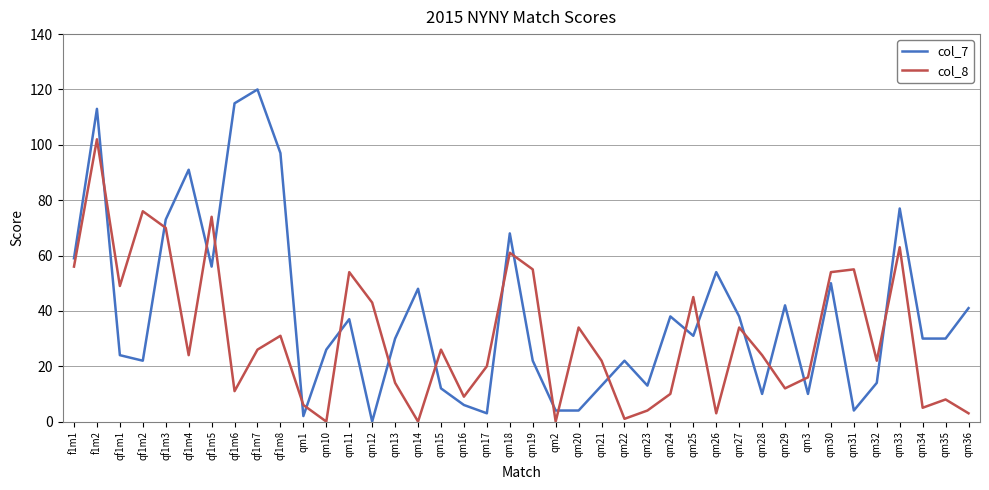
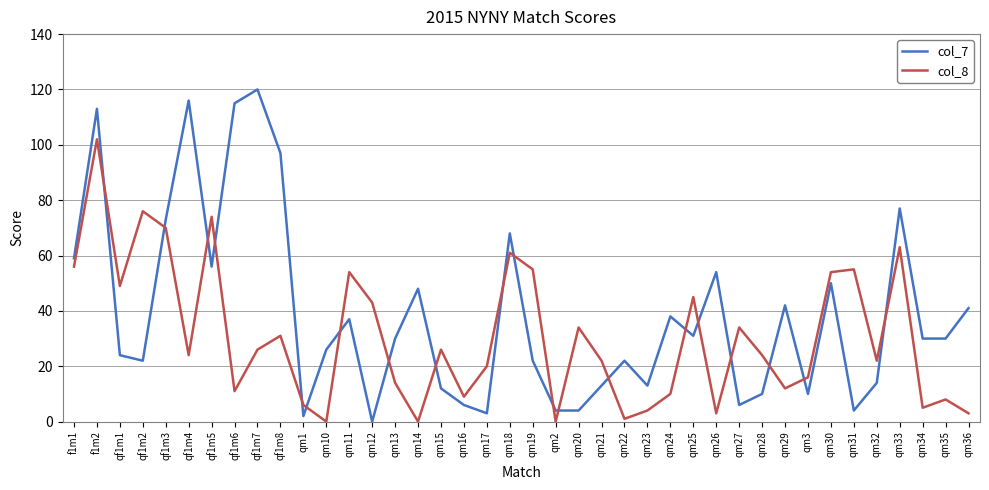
  {
    "col_7": {
      "f1m1": 59,
      "f1m2": 113,
      "qf1m1": 24,
      "qf1m2": 22,
      "qf1m3": 73,
-     "qf1m4": 91,
+     "qf1m4": 116,
      "qf1m5": 56,
      "qf1m6": 115,
      "qf1m7": 120,
      "qf1m8": 97,
      "qm1": 2,
      "qm10": 26,
      "qm11": 37,
      "qm12": 0,
      "qm13": 30,
      "qm14": 48,
      "qm15": 12,
      "qm16": 6,
      "qm17": 3,
      "qm18": 68,
      "qm19": 22,
      "qm2": 4,
      "qm20": 4,
      "qm21": 13,
      "qm22": 22,
      "qm23": 13,
      "qm24": 38,
      "qm25": 31,
      "qm26": 54,
-     "qm27": 38,
+     "qm27": 6,
      "qm28": 10,
      "qm29": 42,
      "qm3": 10,
      "qm30": 50,
      "qm31": 4,
      "qm32": 14,
      "qm33": 77,
      "qm34": 30,
      "qm35": 30,
      "qm36": 41
    },
    "col_8": {
      "f1m1": 56,
      "f1m2": 102,
      "qf1m1": 49,
      "qf1m2": 76,
      "qf1m3": 70,
      "qf1m4": 24,
      "qf1m5": 74,
      "qf1m6": 11,
      "qf1m7": 26,
      "qf1m8": 31,
      "qm1": 6,
      "qm10": 0,
      "qm11": 54,
      "qm12": 43,
      "qm13": 14,
      "qm14": 0,
      "qm15": 26,
      "qm16": 9,
      "qm17": 20,
      "qm18": 61,
      "qm19": 55,
      "qm2": 0,
      "qm20": 34,
      "qm21": 22,
      "qm22": 1,
      "qm23": 4,
      "qm24": 10,
      "qm25": 45,
      "qm26": 3,
      "qm27": 34,
      "qm28": 24,
      "qm29": 12,
      "qm3": 16,
      "qm30": 54,
      "qm31": 55,
      "qm32": 22,
      "qm33": 63,
      "qm34": 5,
      "qm35": 8,
      "qm36": 3
    }
  }
